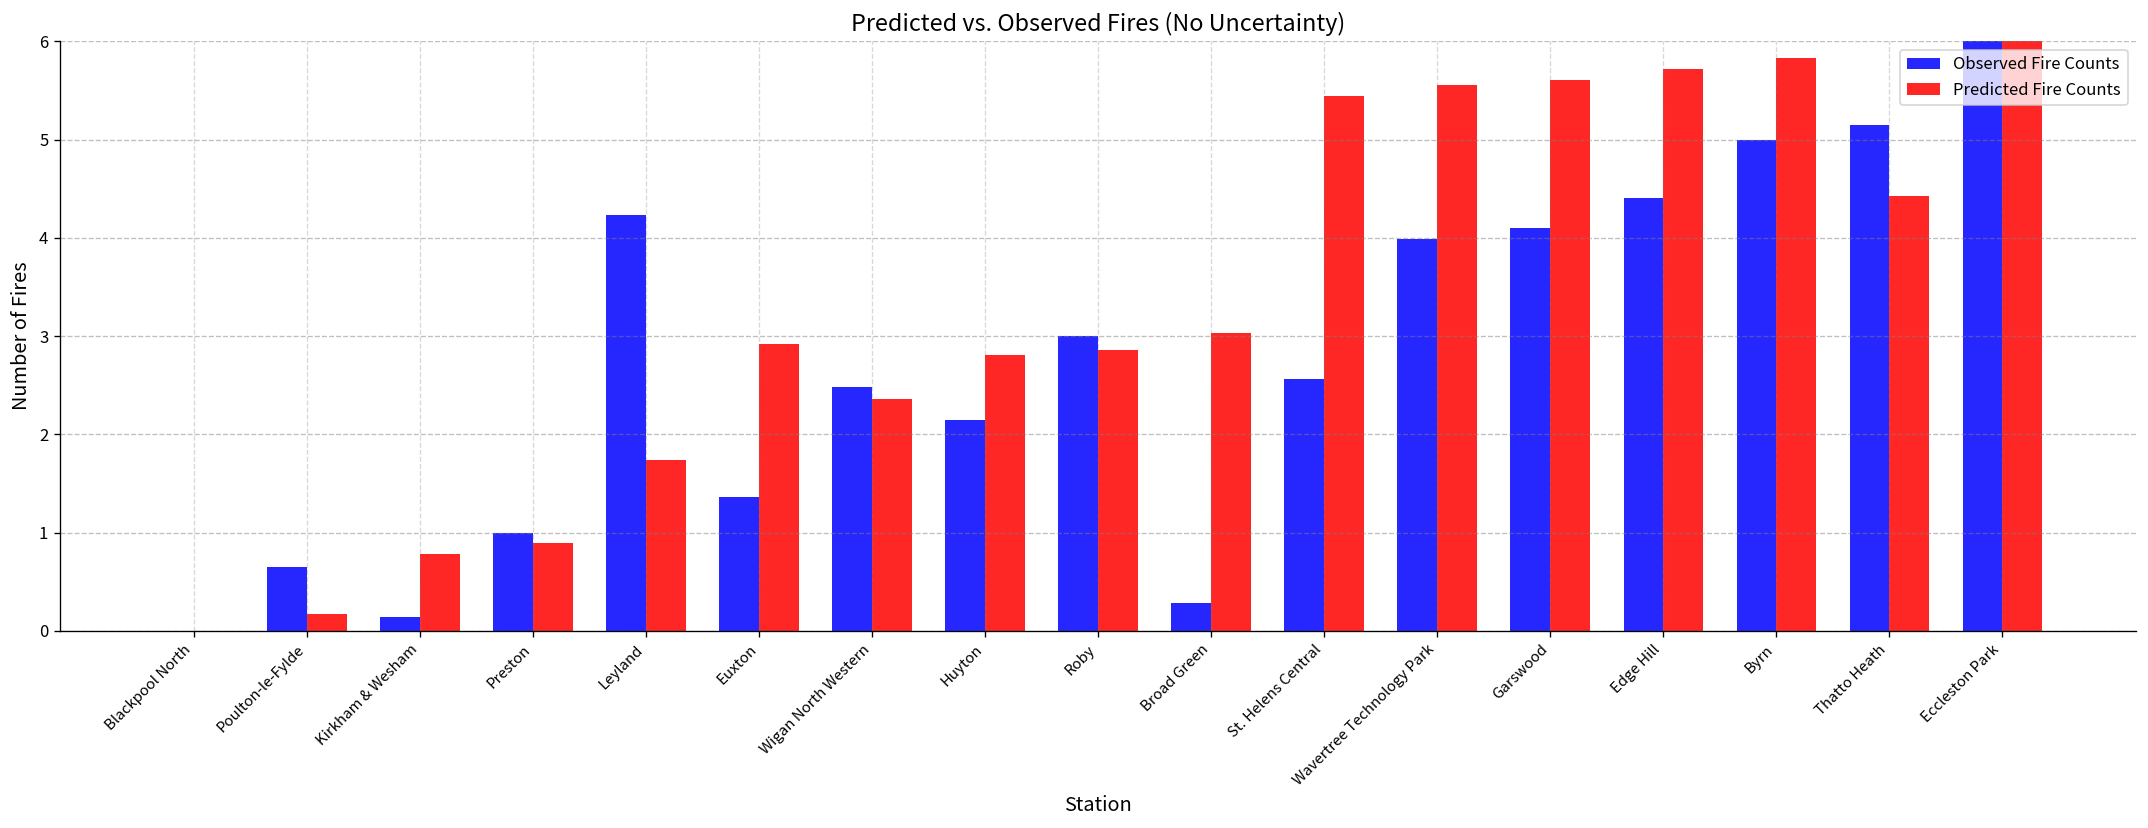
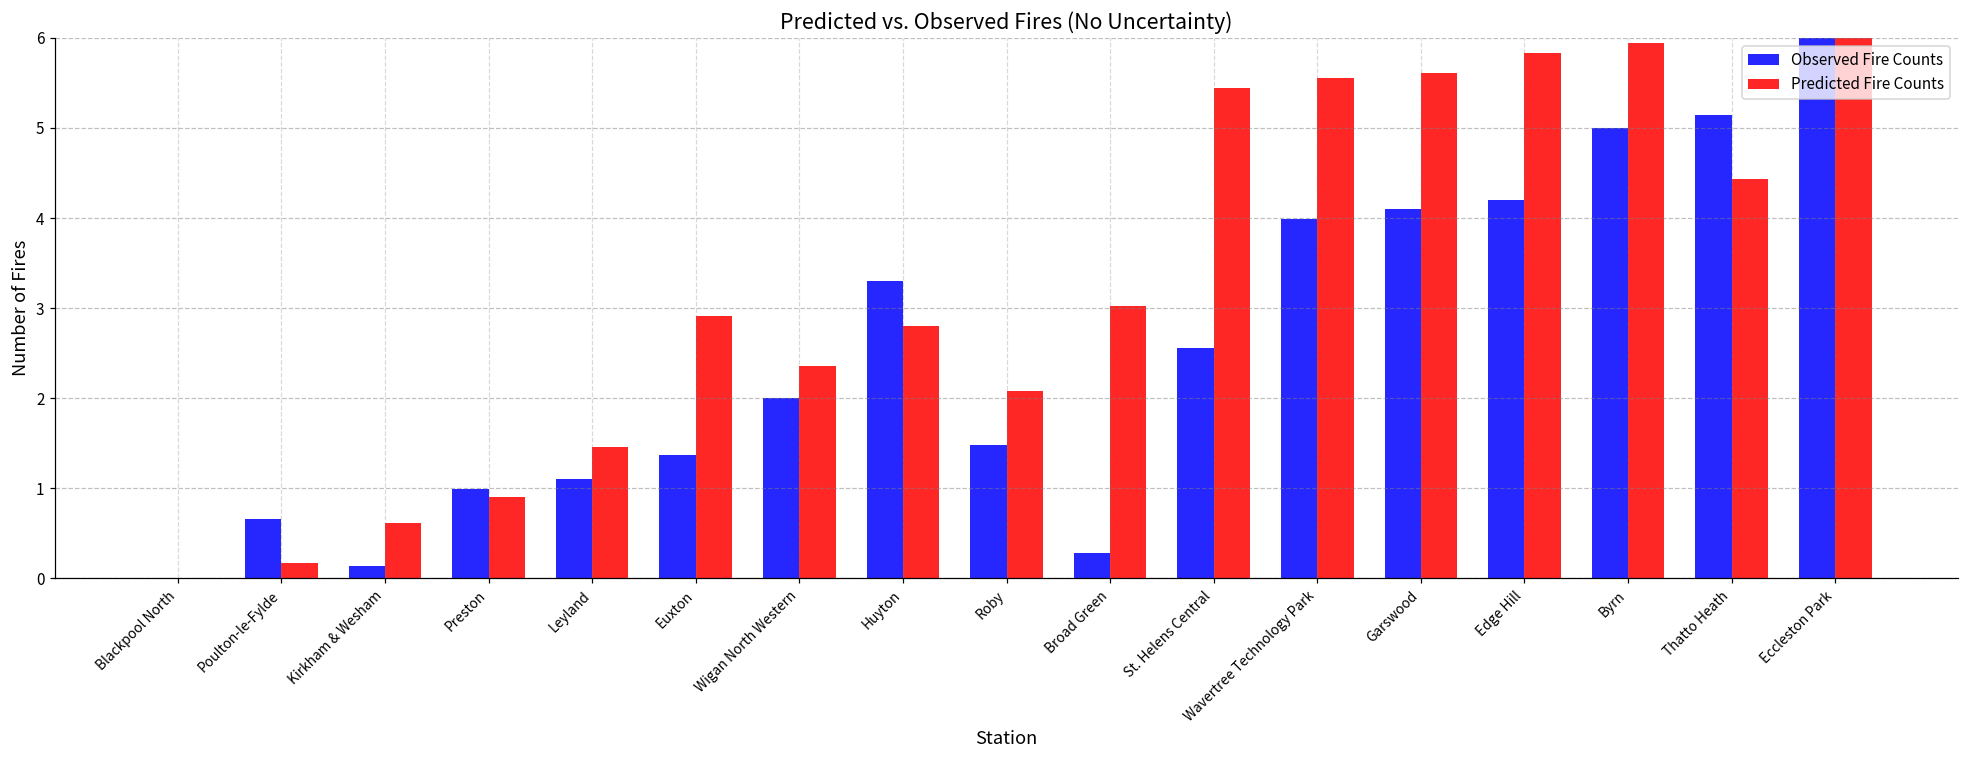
  {
    "Observed Fire Counts": {
      "Blackpool North": 0.0,
      "Poulton-le-Fylde": 0.7,
      "Kirkham & Wesham": 0.1,
      "Preston": 1.0,
-     "Leyland": 4.2,
+     "Leyland": 1.1,
      "Euxton": 1.4,
-     "Wigan North Western": 2.5,
-     "Huyton": 2.1,
-     "Roby": 3.0,
+     "Wigan North Western": 2.0,
+     "Huyton": 3.3,
+     "Roby": 1.5,
      "Broad Green": 0.3,
      "St. Helens Central": 2.6,
      "Wavertree Technology Park": 4.0,
      "Garswood": 4.1,
-     "Edge Hill": 4.4,
+     "Edge Hill": 4.2,
      "Byrn": 5.0,
      "Thatto Heath": 5.1,
      "Eccleston Park": 6.0
    },
    "Predicted Fire Counts": {
      "Blackpool North": 0.0,
      "Poulton-le-Fylde": 0.2,
-     "Kirkham & Wesham": 0.8,
+     "Kirkham & Wesham": 0.6,
      "Preston": 0.9,
-     "Leyland": 1.7,
+     "Leyland": 1.5,
      "Euxton": 2.9,
      "Wigan North Western": 2.4,
      "Huyton": 2.8,
-     "Roby": 2.9,
+     "Roby": 2.1,
      "Broad Green": 3.0,
      "St. Helens Central": 5.4,
      "Wavertree Technology Park": 5.6,
      "Garswood": 5.6,
-     "Edge Hill": 5.7,
-     "Byrn": 5.8,
+     "Edge Hill": 5.8,
+     "Byrn": 5.9,
      "Thatto Heath": 4.4,
      "Eccleston Park": 6.0
    }
  }
